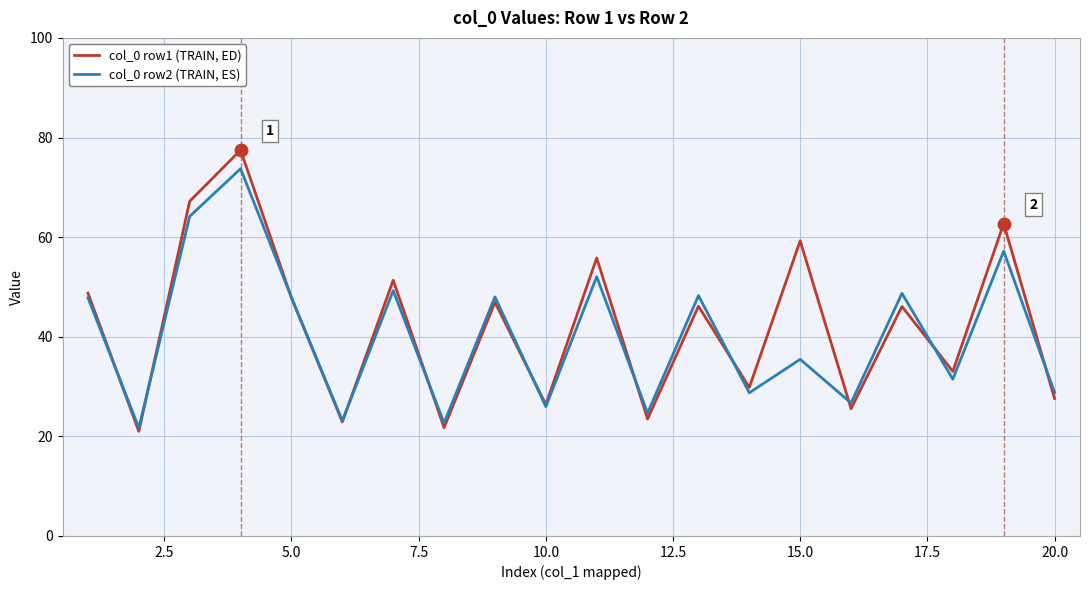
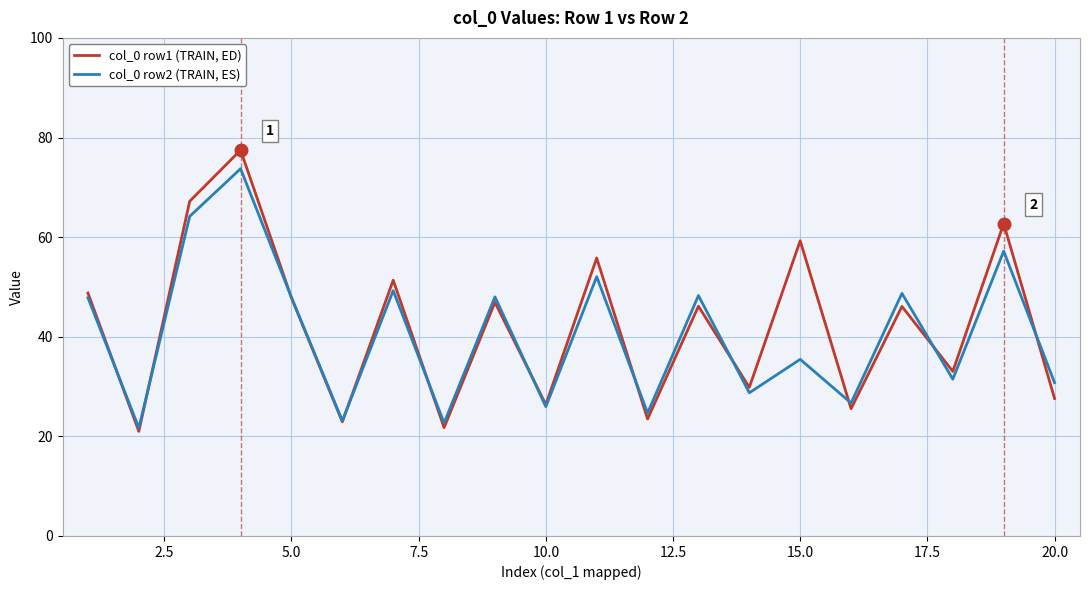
  {
    "col_0 row2 (TRAIN, ES)": {
      "15.0": 35,
-     "20.0": 29
+     "20.0": 31
    }
  }
